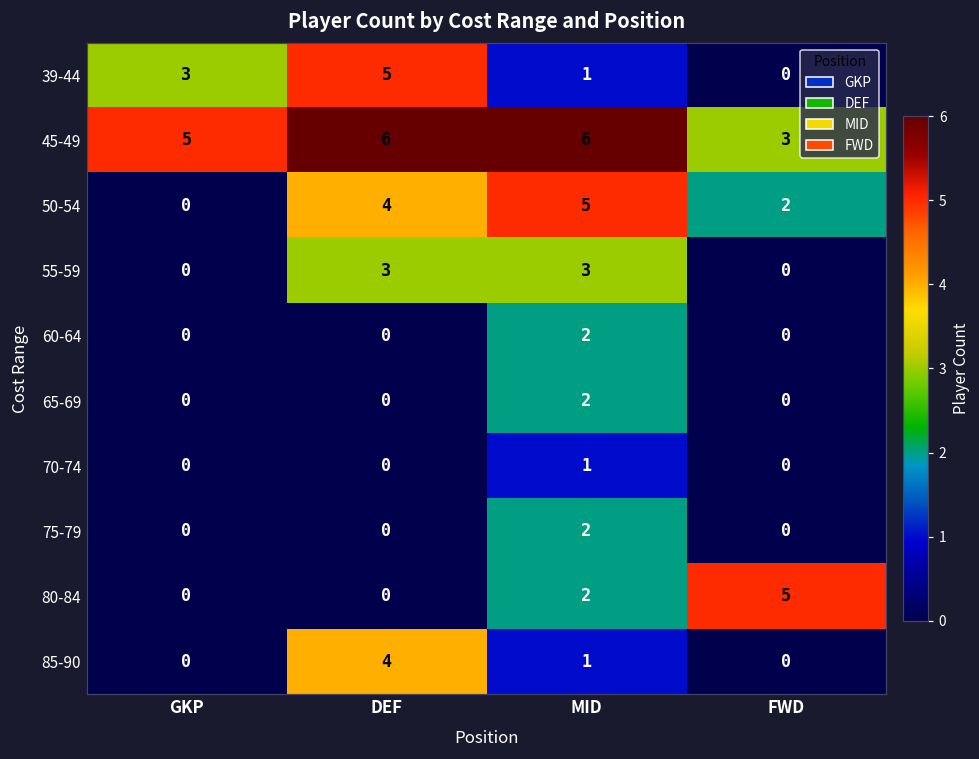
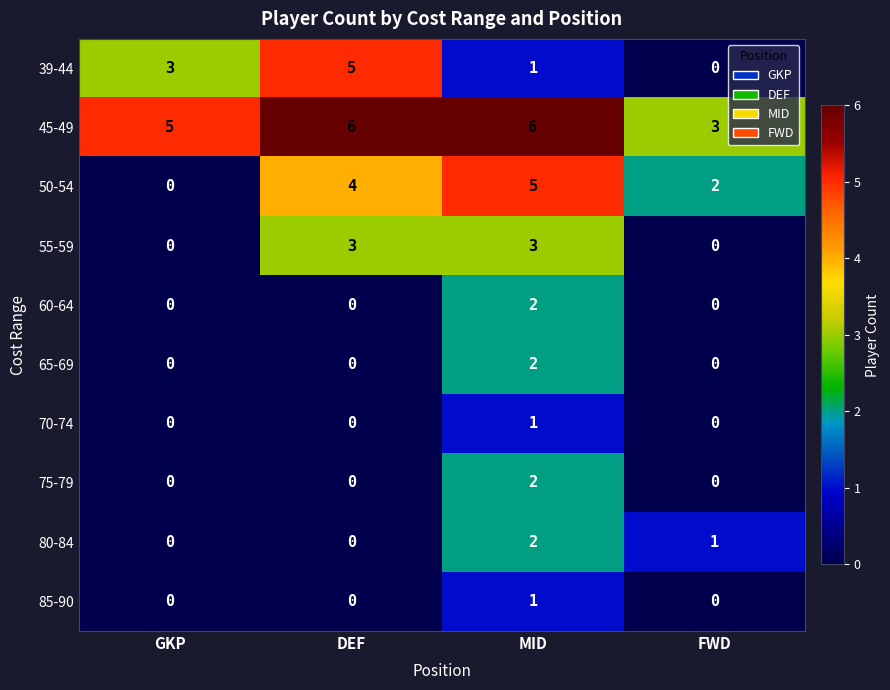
  {
    "39-44": {
      "GKP": 3,
      "DEF": 5,
      "MID": 1,
      "FWD": 0
    },
    "45-49": {
      "GKP": 5,
      "DEF": 6,
      "MID": 6,
      "FWD": 3
    },
    "50-54": {
      "GKP": 0,
      "DEF": 4,
      "MID": 5,
      "FWD": 2
    },
    "55-59": {
      "GKP": 0,
      "DEF": 3,
      "MID": 3,
      "FWD": 0
    },
    "60-64": {
      "GKP": 0,
      "DEF": 0,
      "MID": 2,
      "FWD": 0
    },
    "65-69": {
      "GKP": 0,
      "DEF": 0,
      "MID": 2,
      "FWD": 0
    },
    "70-74": {
      "GKP": 0,
      "DEF": 0,
      "MID": 1,
      "FWD": 0
    },
    "75-79": {
      "GKP": 0,
      "DEF": 0,
      "MID": 2,
      "FWD": 0
    },
    "80-84": {
      "GKP": 0,
      "DEF": 0,
      "MID": 2,
-     "FWD": 5
+     "FWD": 1
    },
    "85-90": {
      "GKP": 0,
-     "DEF": 4,
+     "DEF": 0,
      "MID": 1,
      "FWD": 0
    }
  }
